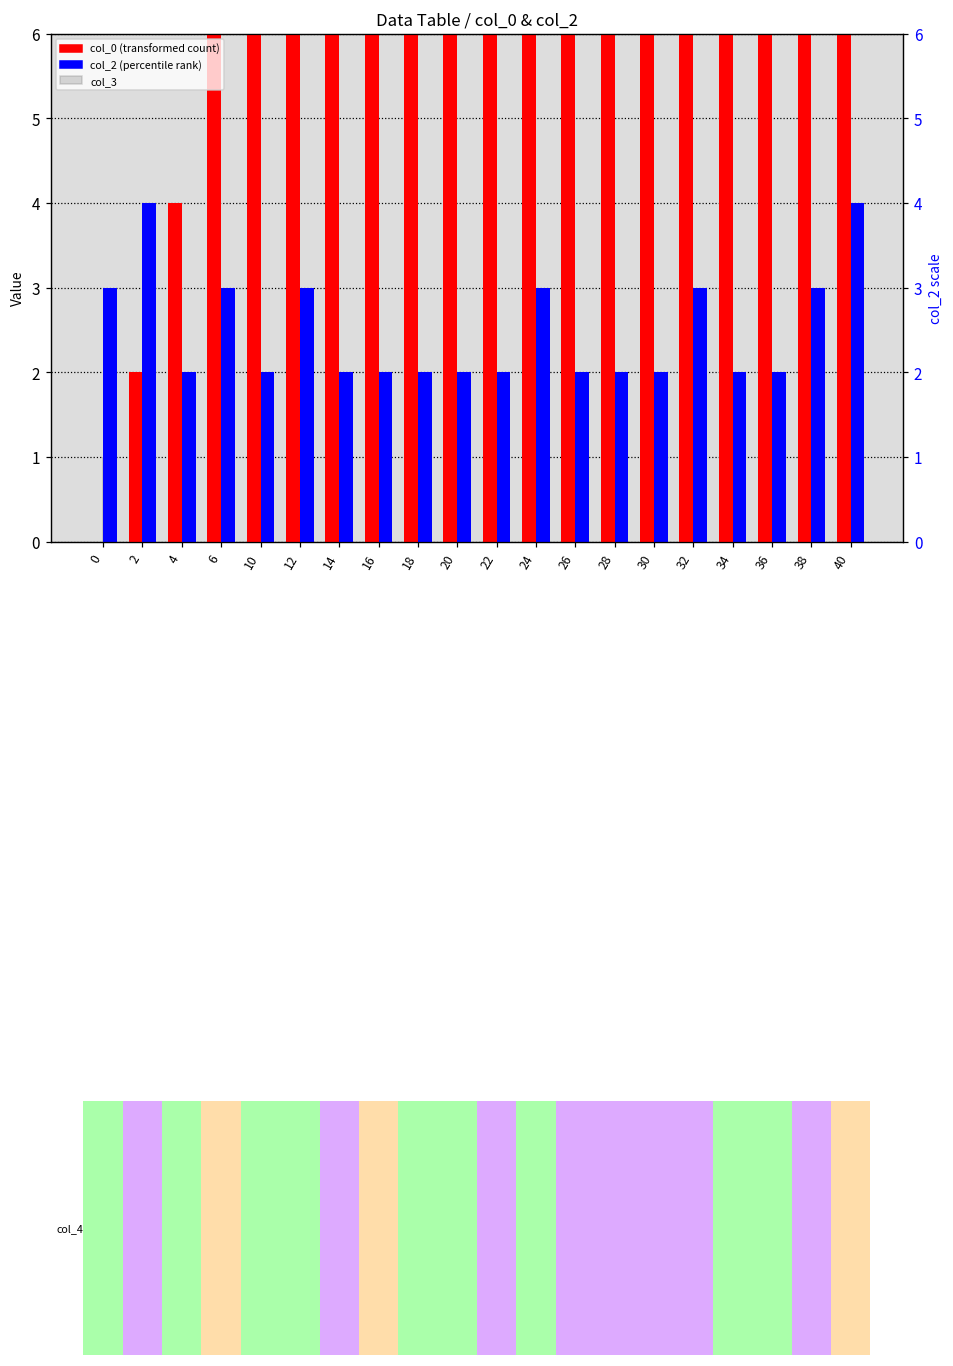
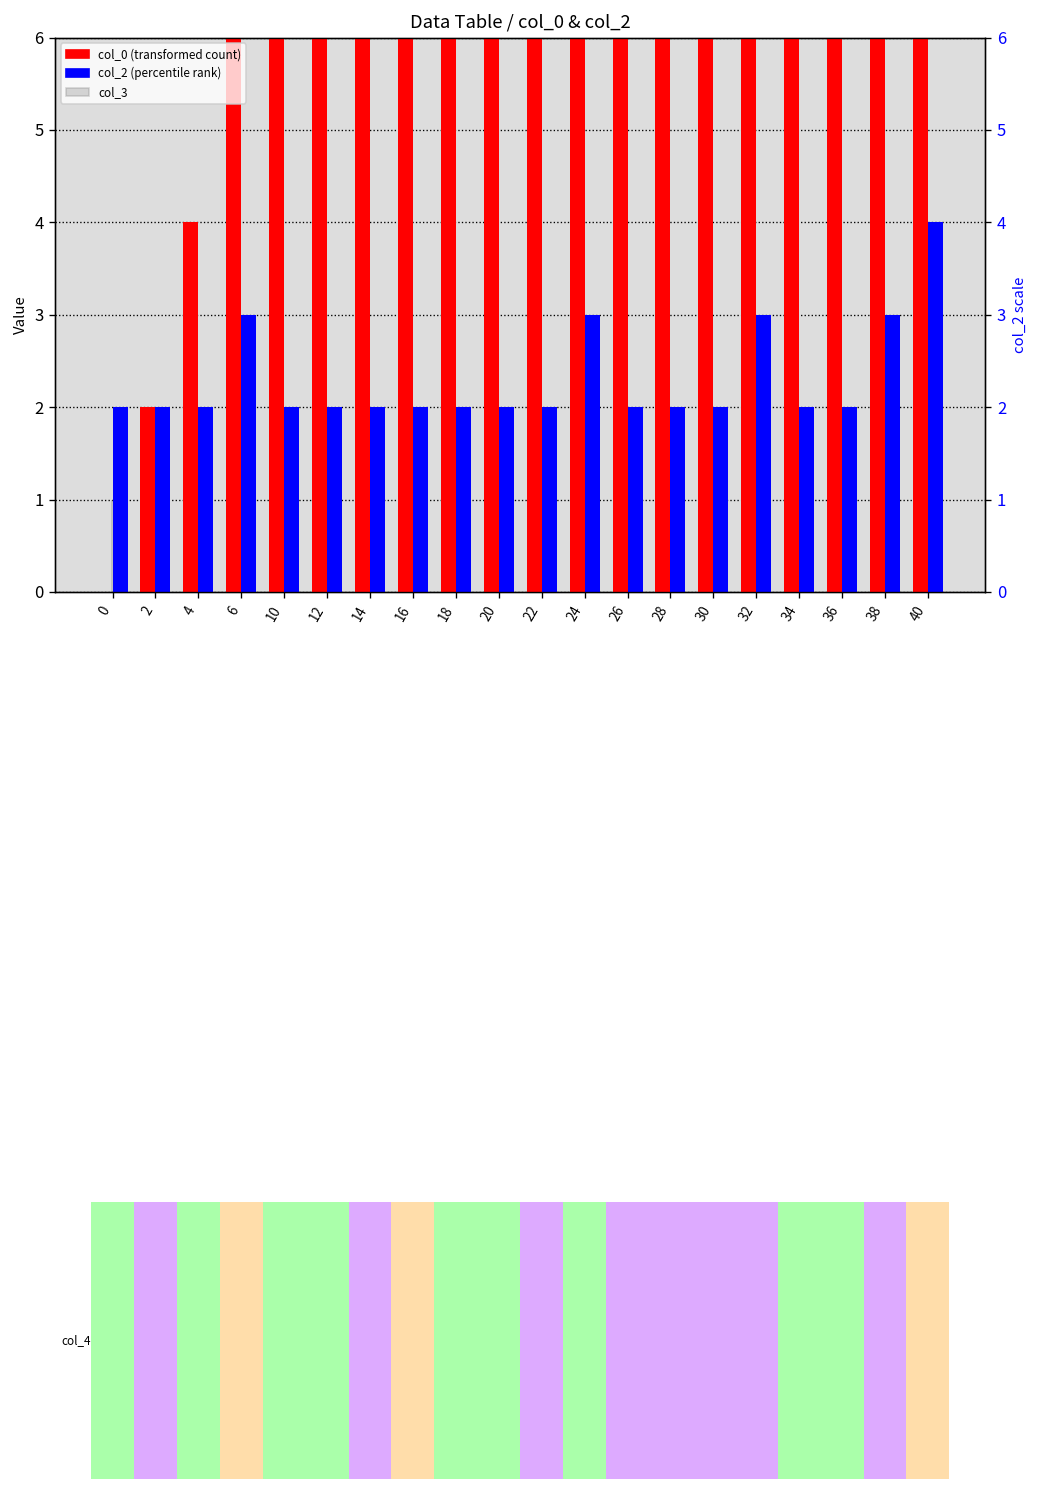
  {
    "col_0 (transformed count)": {
      "0": 0,
      "2": 2,
      "4": 4,
      "6": 6
    },
    "col_2 (percentile rank)": {
-     "0": 3,
-     "2": 4,
+     "0": 2,
+     "2": 2,
      "4": 2,
      "6": 3,
      "10": 2,
-     "12": 3,
+     "12": 2,
      "14": 2,
      "16": 2,
      "18": 2,
      "20": 2,
      "22": 2,
      "24": 3,
      "26": 2,
      "28": 2,
      "30": 2,
      "32": 3,
      "34": 2,
      "36": 2,
      "38": 3,
      "40": 4
    },
    "col_3": {
      "0": 1,
      "2": 1,
      "4": 1,
      "6": 1,
      "10": 1,
      "12": 1,
      "14": 1,
      "16": 1,
      "18": 1,
      "20": 1,
      "22": 1,
      "24": 1,
      "26": 1,
      "28": 1,
      "30": 1,
      "32": 1,
      "34": 1,
      "36": 1,
      "38": 1,
      "40": 1
    }
  }
